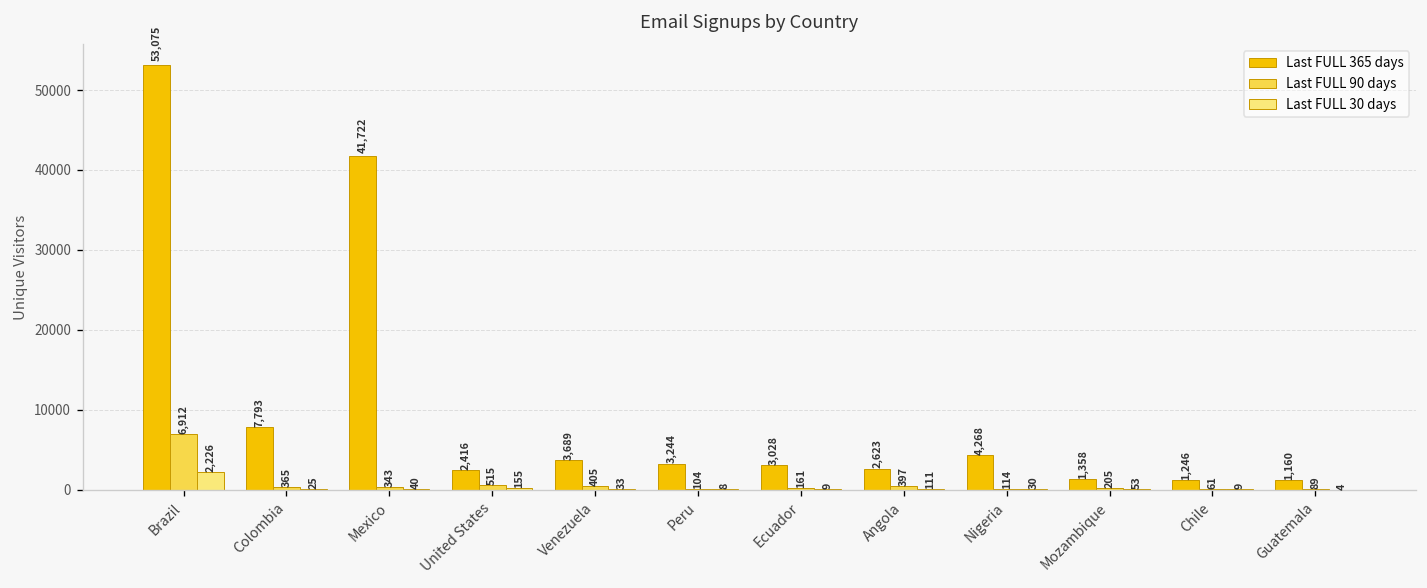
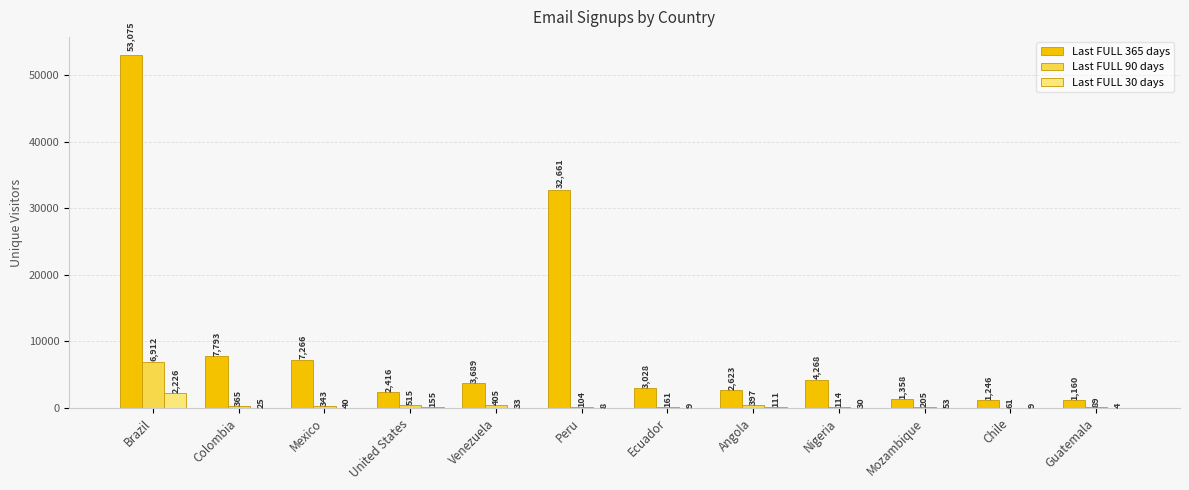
  {
    "Last FULL 365 days": {
      "Brazil": "53,075",
      "Colombia": "7,793",
-     "Mexico": "41,722",
+     "Mexico": "7,266",
      "United States": "2,416",
      "Venezuela": "3,689",
-     "Peru": "3,244",
+     "Peru": "32,661",
      "Ecuador": "3,028",
      "Angola": "2,623",
      "Nigeria": "4,268",
      "Mozambique": "1,358",
      "Chile": "1,246",
      "Guatemala": "1,160"
    }
  }
